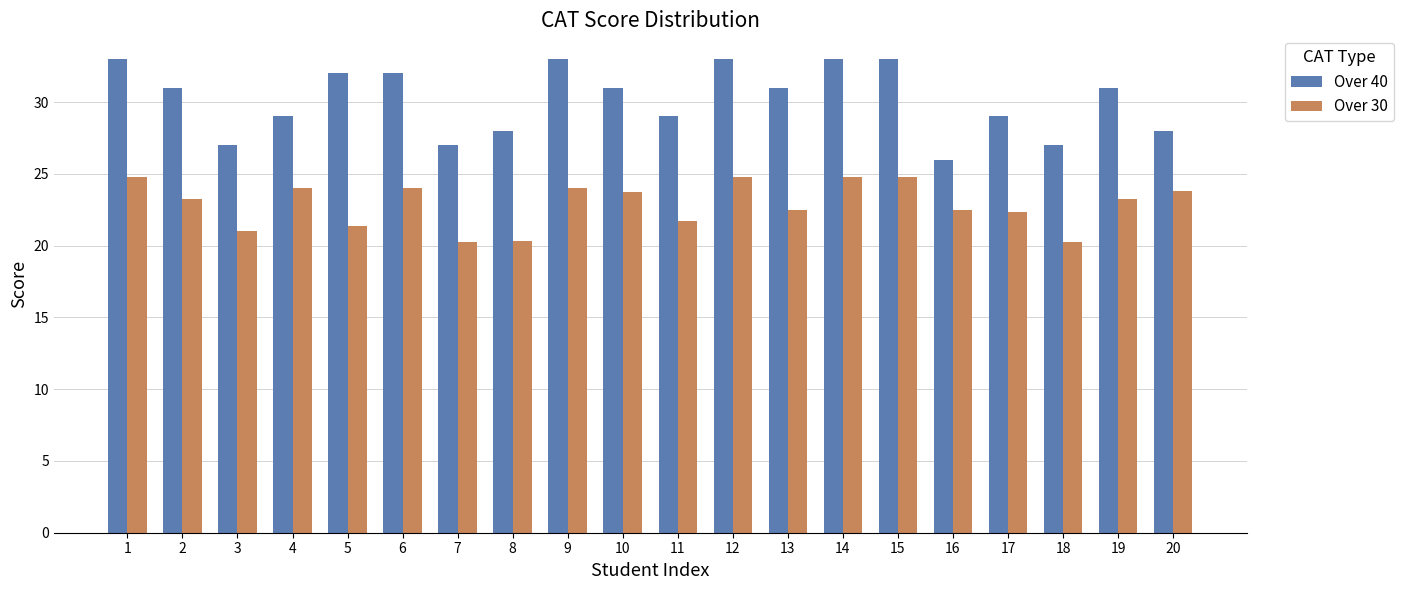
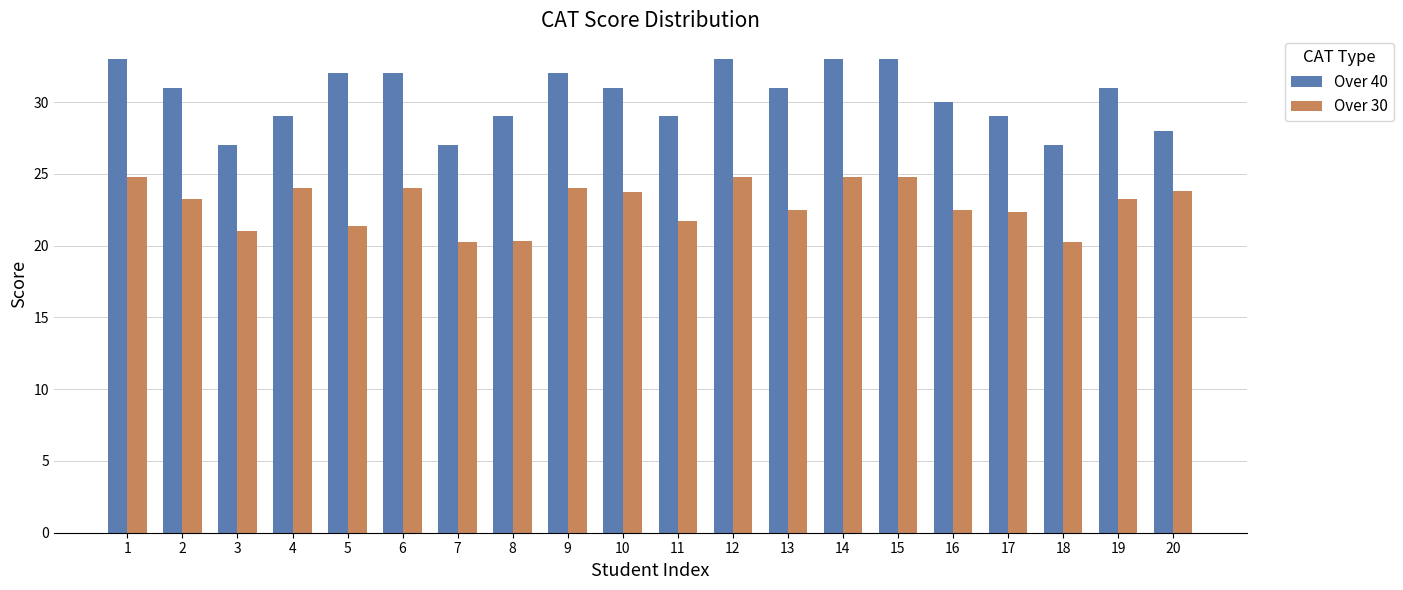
  {
    "Over 40": {
      "1": 33,
      "2": 31,
      "3": 27,
      "4": 29,
      "5": 32,
      "6": 32,
      "7": 27,
-     "8": 28,
-     "9": 33,
+     "8": 29,
+     "9": 32,
      "10": 31,
      "11": 29,
      "12": 33,
      "13": 31,
      "14": 33,
      "15": 33,
-     "16": 26,
+     "16": 30,
      "17": 29,
      "18": 27,
      "19": 31,
      "20": 28
    },
    "Over 30": {
      "1": 24.8,
      "2": 23.3,
      "3": 21,
      "4": 24,
      "5": 21.4,
      "6": 24,
      "7": 20.3,
      "8": 20.3,
      "9": 24,
      "10": 23.8,
      "11": 21.8,
      "12": 24.8,
      "13": 22.5,
      "14": 24.8,
      "15": 24.8,
      "16": 22.5,
      "17": 22.3,
      "18": 20.3,
      "19": 23.3,
      "20": 23.8
    }
  }
